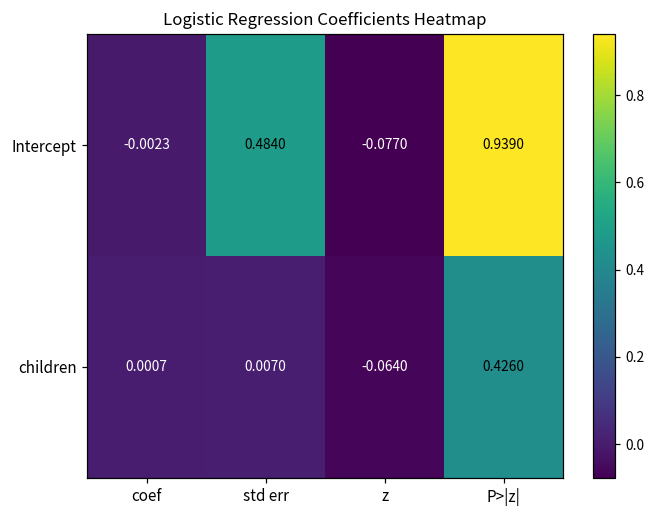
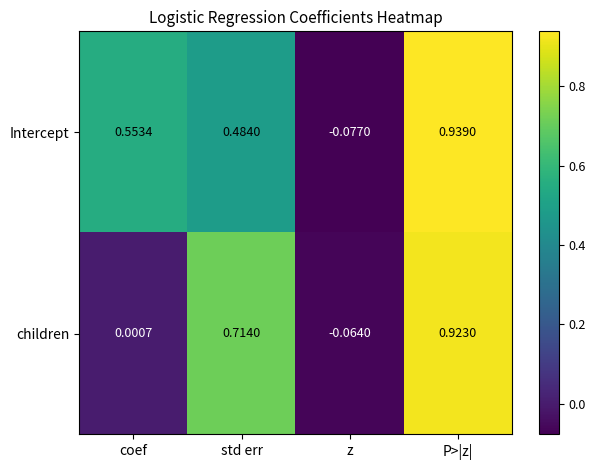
  {
    "Intercept": {
-     "coef": -0.0023,
+     "coef": 0.5534,
      "std err": 0.4840,
      "z": -0.0770,
      "P>|z|": 0.9390
    },
    "children": {
      "coef": 0.0007,
-     "std err": 0.0070,
+     "std err": 0.7140,
      "z": -0.0640,
-     "P>|z|": 0.4260
+     "P>|z|": 0.9230
    }
  }
